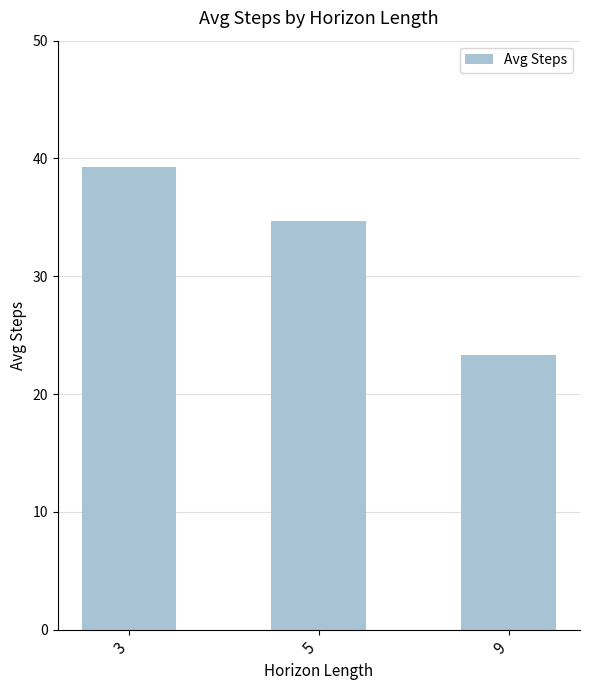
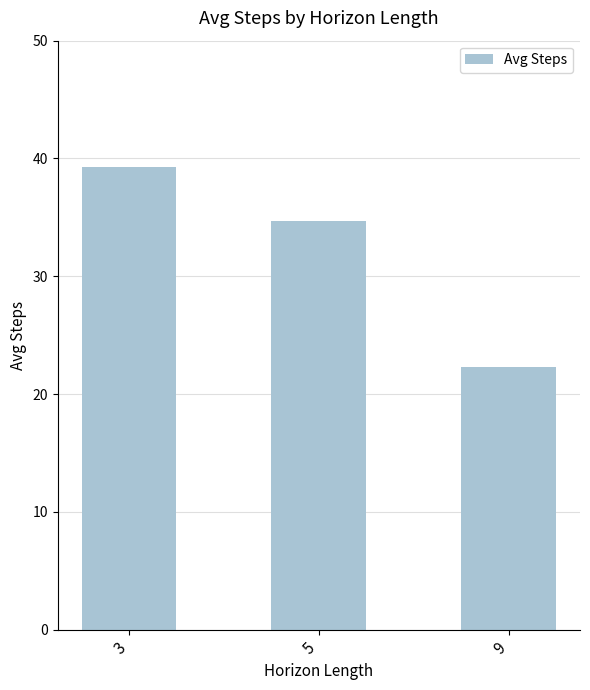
  {
    "3": 39.3,
    "5": 34.7,
-   "9": 23.3
+   "9": 22.3
  }
